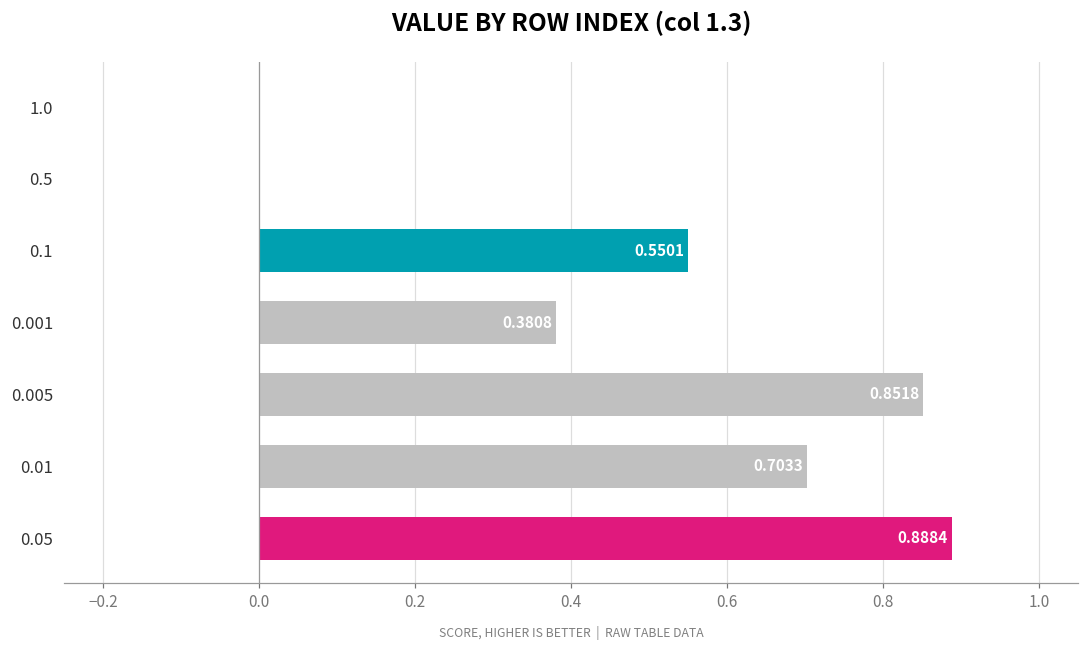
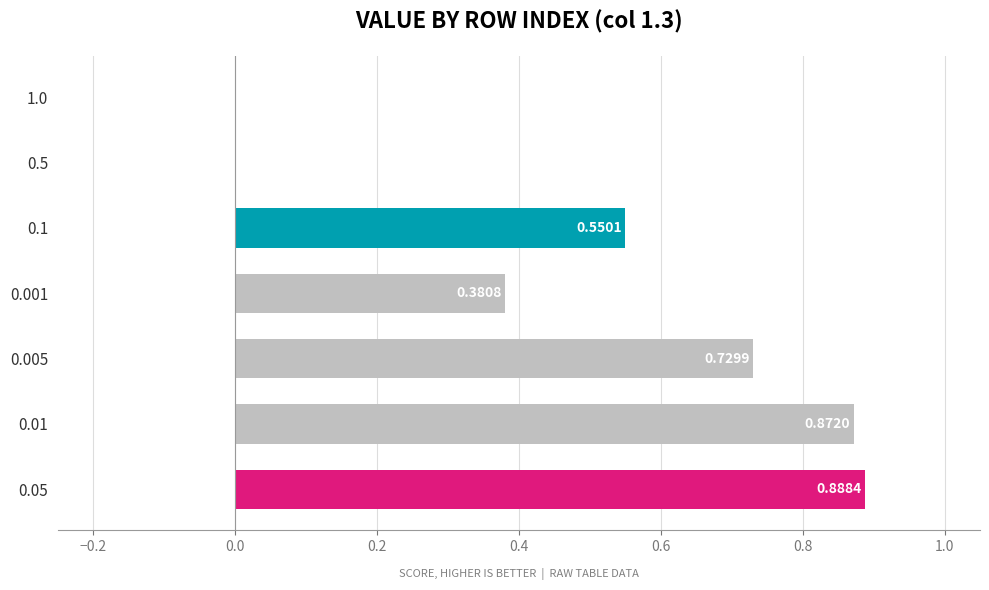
  {
    "0.1": 0.5501,
    "0.001": 0.3808,
-   "0.005": 0.8518,
-   "0.01": 0.7033,
+   "0.005": 0.7299,
+   "0.01": 0.8720,
    "0.05": 0.8884
  }
